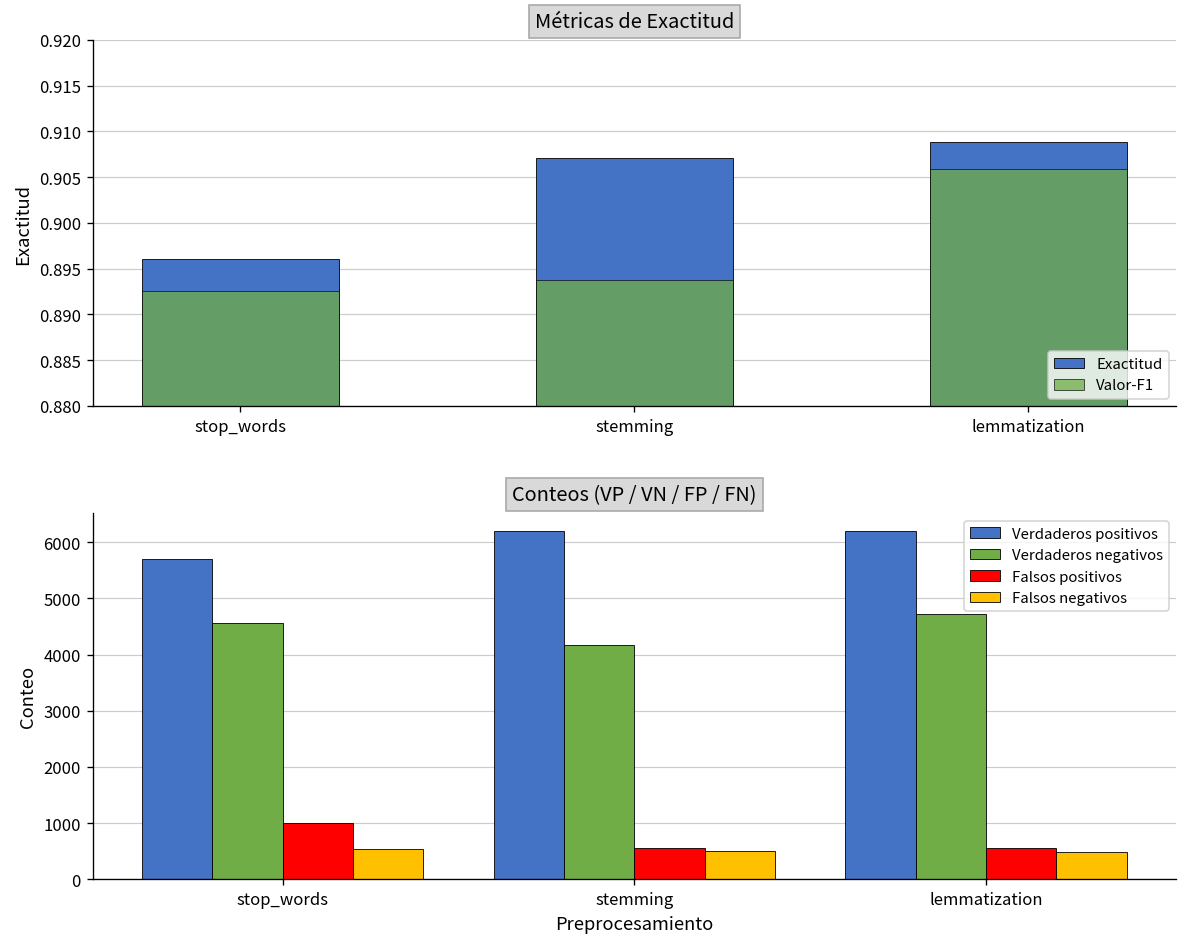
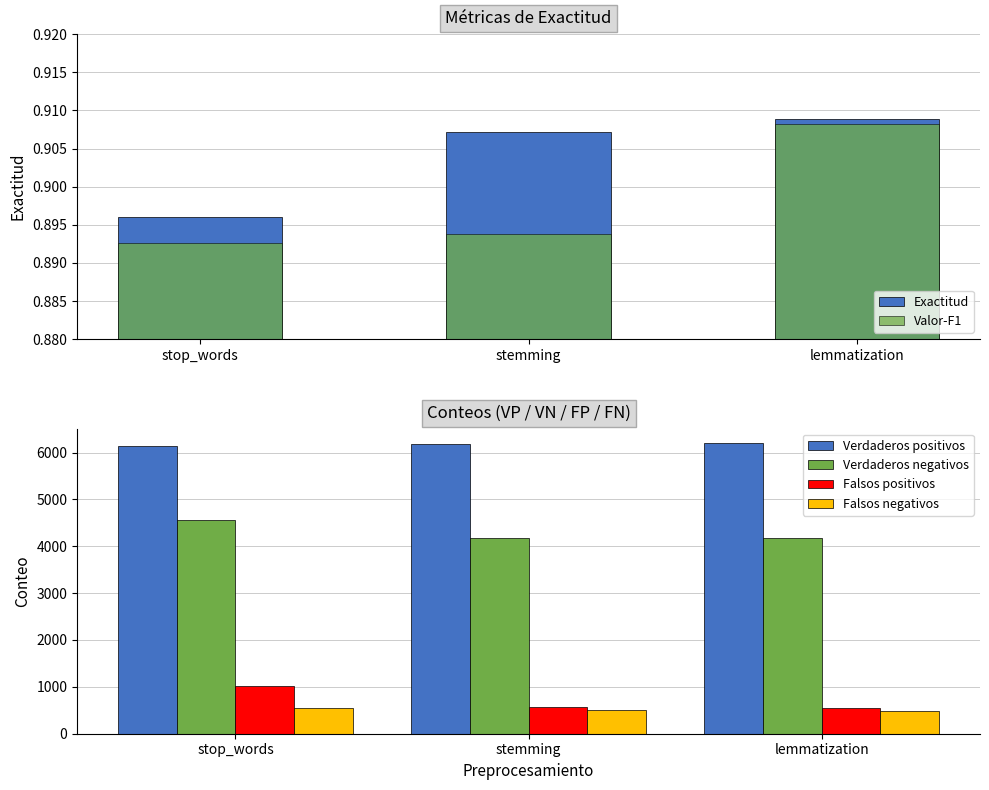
  {
    "Métricas de Exactitud": {
      "Exactitud": {
        "stop_words": 0.896,
        "stemming": 0.907,
        "lemmatization": 0.909
      },
      "Valor-F1": {
-       "lemmatization": 0.906
+       "lemmatization": 0.908
      }
    },
    "Conteos (VP / VN / FP / FN)": {
      "Verdaderos positivos": {
-       "stop_words": 5700,
+       "stop_words": 6100,
        "stemming": 6200,
        "lemmatization": 6200
      },
      "Verdaderos negativos": {
        "stop_words": 4600,
        "stemming": 4200,
-       "lemmatization": 4700
+       "lemmatization": 4200
      },
      "Falsos positivos": {
        "stop_words": 1000,
        "stemming": 600,
        "lemmatization": 600
      },
      "Falsos negativos": {
        "stop_words": 500,
        "stemming": 500,
        "lemmatization": 500
      }
    }
  }
